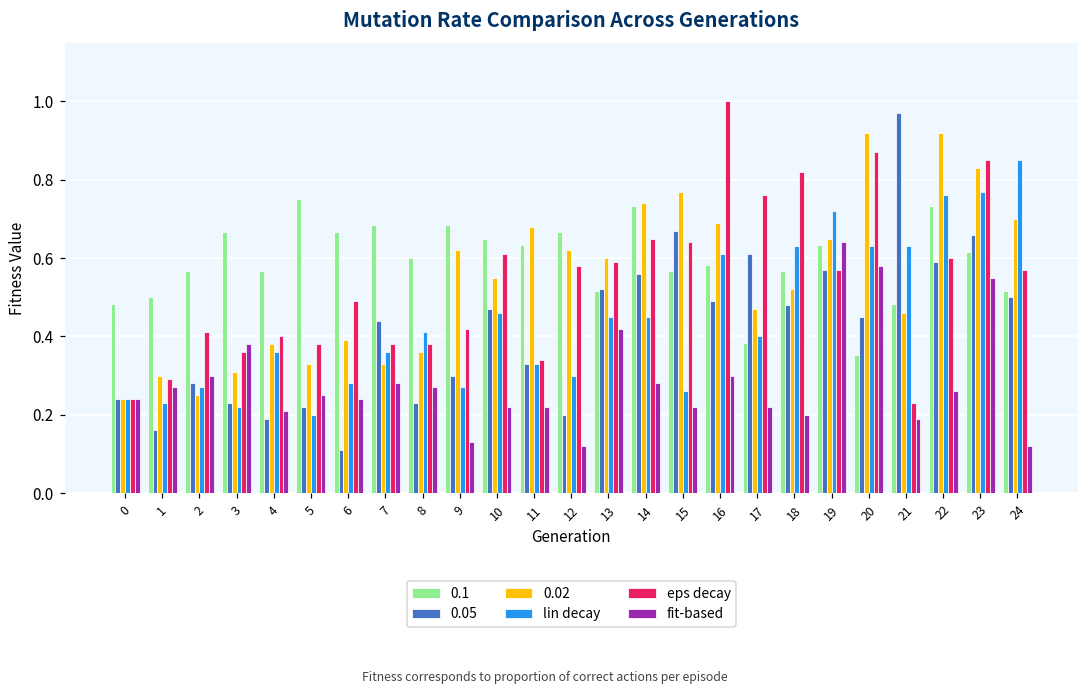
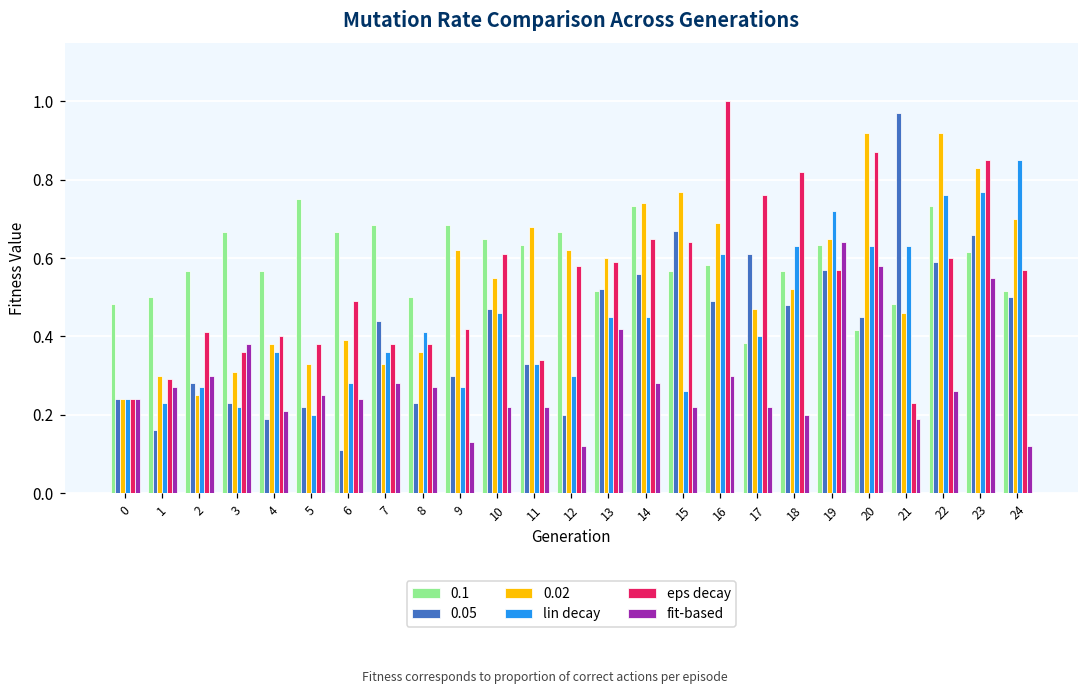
  {
    "0.1": {
      "0": 0.48,
      "1": 0.50,
      "2": 0.57,
      "3": 0.67,
      "4": 0.57,
      "5": 0.75,
      "6": 0.67,
      "7": 0.68,
-     "8": 0.6,
+     "8": 0.5,
      "9": 0.68,
      "10": 0.65,
      "11": 0.63,
      "12": 0.67,
      "13": 0.52,
      "14": 0.73,
      "15": 0.57,
      "16": 0.58,
      "17": 0.38,
      "18": 0.57,
      "19": 0.63,
-     "20": 0.35,
+     "20": 0.42,
      "21": 0.48,
      "22": 0.73,
      "23": 0.62,
      "24": 0.52
    },
    "0.05": {
      "0": 0.24,
      "1": 0.16,
      "2": 0.28,
      "3": 0.23,
      "4": 0.19,
      "5": 0.22,
      "6": 0.11,
      "7": 0.44,
      "8": 0.23,
      "9": 0.30,
      "10": 0.47,
      "11": 0.33,
      "12": 0.20,
      "13": 0.52,
      "14": 0.56,
      "15": 0.67,
      "16": 0.49,
      "17": 0.61,
      "18": 0.48,
      "19": 0.57,
      "20": 0.45,
      "21": 0.97,
      "22": 0.59,
      "23": 0.66,
      "24": 0.50
    },
    "0.02": {
      "0": 0.24,
      "1": 0.30,
      "2": 0.25,
      "3": 0.31,
      "4": 0.38,
      "5": 0.33,
      "6": 0.39,
      "7": 0.33,
      "8": 0.36,
      "9": 0.62,
      "10": 0.55,
      "11": 0.68,
      "12": 0.62,
      "13": 0.60,
      "14": 0.74,
      "15": 0.77,
      "16": 0.69,
      "17": 0.47,
      "18": 0.52,
      "19": 0.65,
      "20": 0.92,
      "21": 0.46,
      "22": 0.92,
      "23": 0.83,
      "24": 0.70
    },
    "lin decay": {
      "0": 0.24,
      "1": 0.23,
      "2": 0.27,
      "3": 0.22,
      "4": 0.36,
      "5": 0.20,
      "6": 0.28,
      "7": 0.36,
      "8": 0.41,
      "9": 0.27,
      "10": 0.46,
      "11": 0.33,
      "12": 0.30,
      "13": 0.45,
      "14": 0.45,
      "15": 0.26,
      "16": 0.61,
      "17": 0.40,
      "18": 0.63,
      "19": 0.72,
      "20": 0.63,
      "21": 0.63,
      "22": 0.76,
      "23": 0.77,
      "24": 0.85
    },
    "eps decay": {
      "0": 0.24,
      "1": 0.29,
      "2": 0.41,
      "3": 0.36,
      "4": 0.40,
      "5": 0.38,
      "6": 0.49,
      "7": 0.38,
      "8": 0.38,
      "9": 0.42,
      "10": 0.61,
      "11": 0.34,
      "12": 0.58,
      "13": 0.59,
      "14": 0.65,
      "15": 0.64,
      "16": 1.00,
      "17": 0.76,
      "18": 0.82,
      "19": 0.57,
      "20": 0.87,
      "21": 0.23,
      "22": 0.60,
      "23": 0.85,
      "24": 0.57
    },
    "fit-based": {
      "0": 0.24,
      "1": 0.27,
      "2": 0.30,
      "3": 0.38,
      "4": 0.21,
      "5": 0.25,
      "6": 0.24,
      "7": 0.28,
      "8": 0.27,
      "9": 0.13,
      "10": 0.22,
      "11": 0.22,
      "12": 0.12,
      "13": 0.42,
      "14": 0.28,
      "15": 0.22,
      "16": 0.30,
      "17": 0.22,
      "18": 0.20,
      "19": 0.64,
      "20": 0.58,
      "21": 0.19,
      "22": 0.26,
      "23": 0.55,
      "24": 0.12
    }
  }
